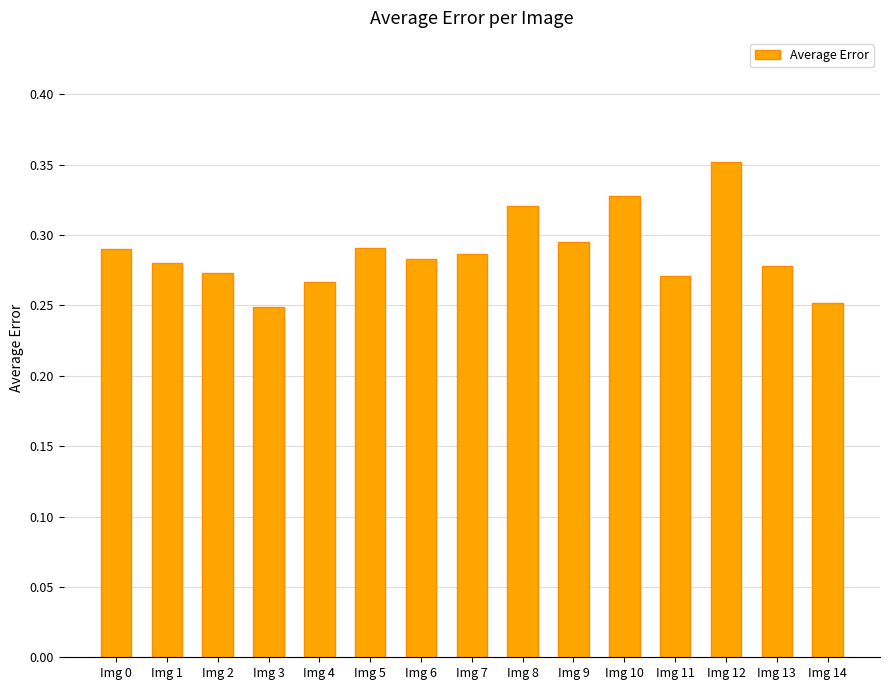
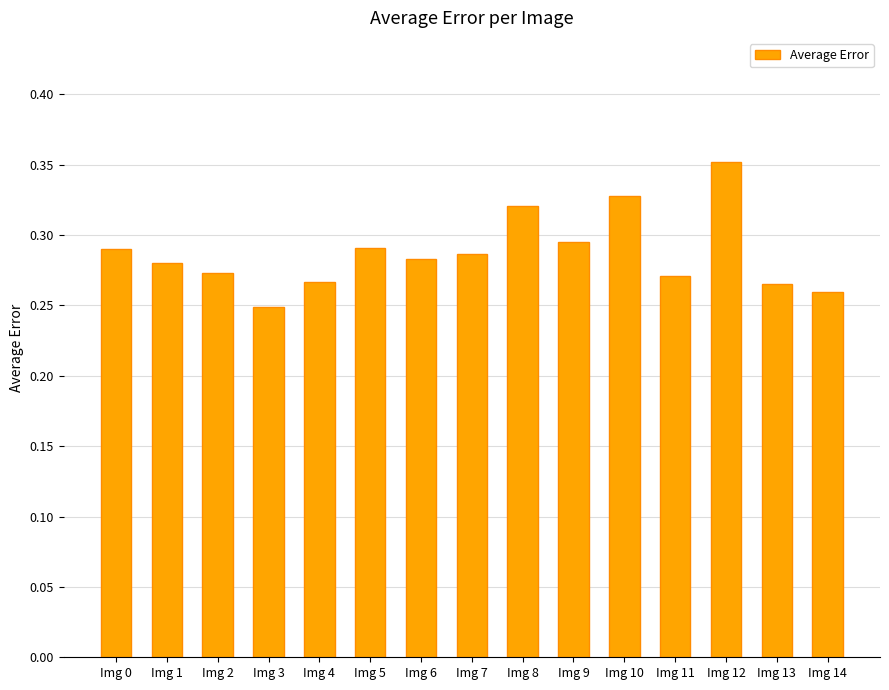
  {
    "Img 0": 0.290,
    "Img 1": 0.280,
    "Img 2": 0.273,
    "Img 3": 0.249,
    "Img 4": 0.267,
    "Img 5": 0.291,
    "Img 6": 0.283,
    "Img 7": 0.287,
    "Img 8": 0.321,
    "Img 9": 0.295,
    "Img 10": 0.328,
    "Img 11": 0.271,
    "Img 12": 0.352,
-   "Img 13": 0.278,
-   "Img 14": 0.252
+   "Img 13": 0.265,
+   "Img 14": 0.260
  }
